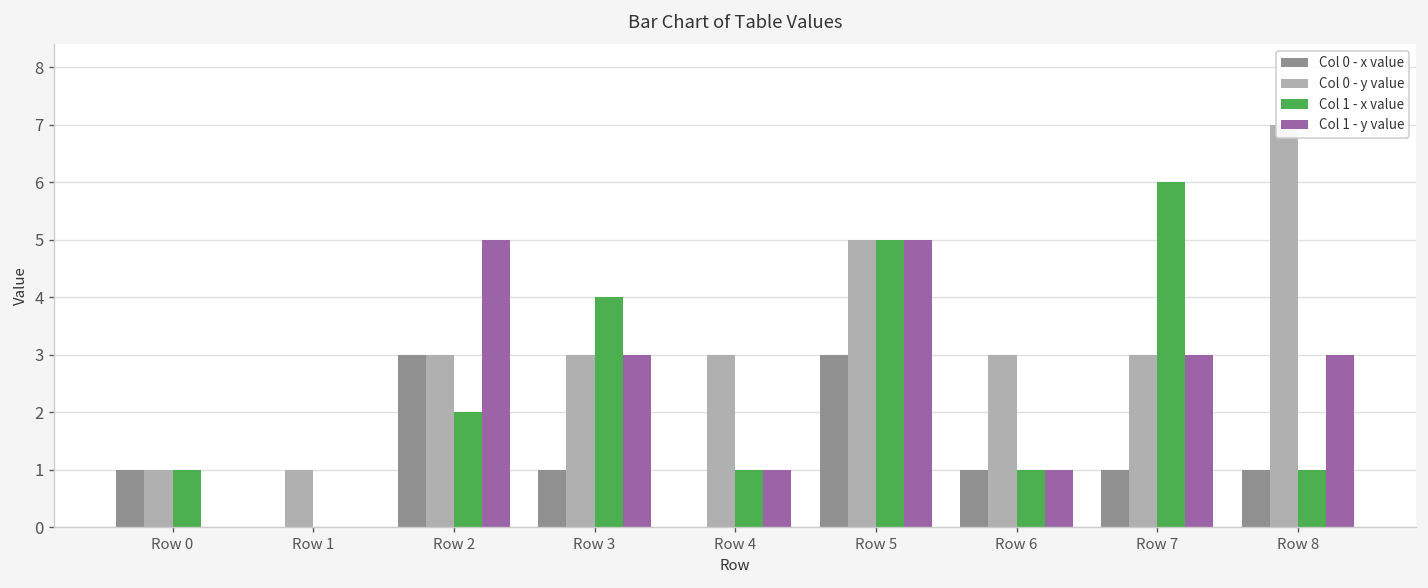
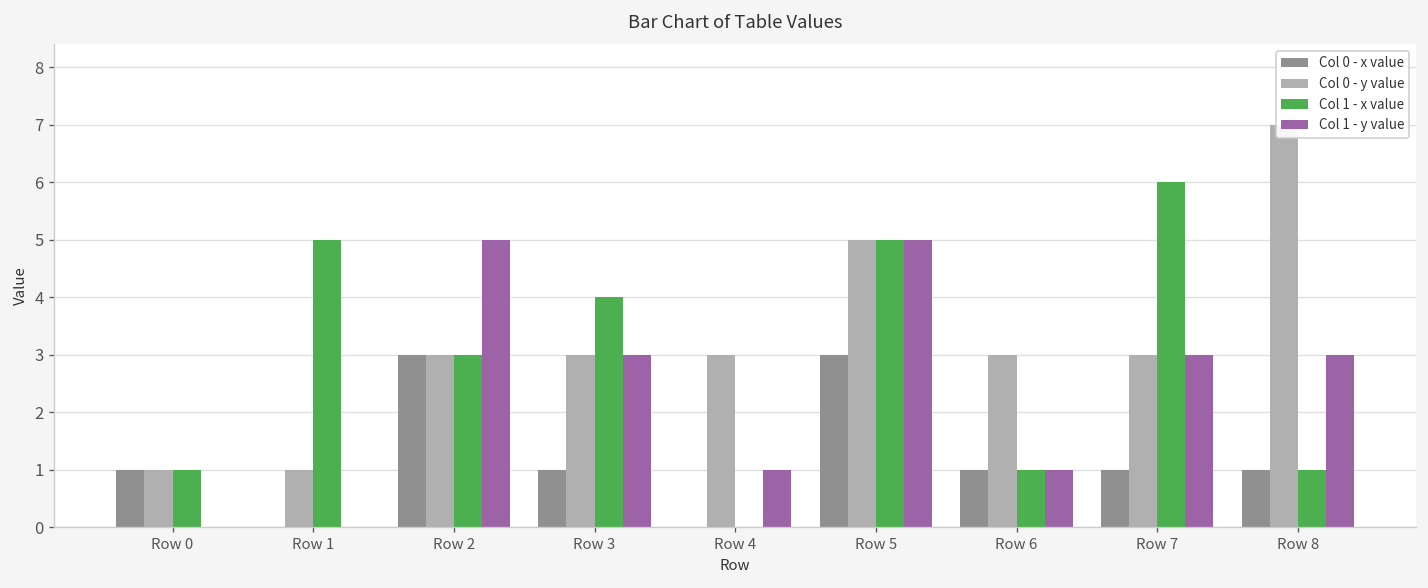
  {
    "Col 1 - x value": {
      "Row 0": 1,
-     "Row 1": 0,
-     "Row 2": 2,
+     "Row 1": 5,
+     "Row 2": 3,
      "Row 3": 4,
-     "Row 4": 1,
+     "Row 4": 0,
      "Row 5": 5,
      "Row 6": 1,
      "Row 7": 6,
      "Row 8": 1
    }
  }
